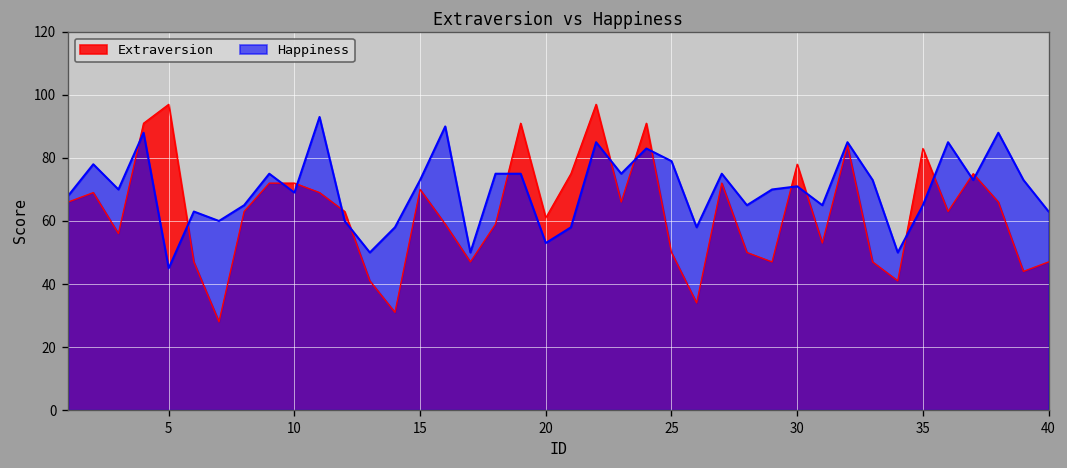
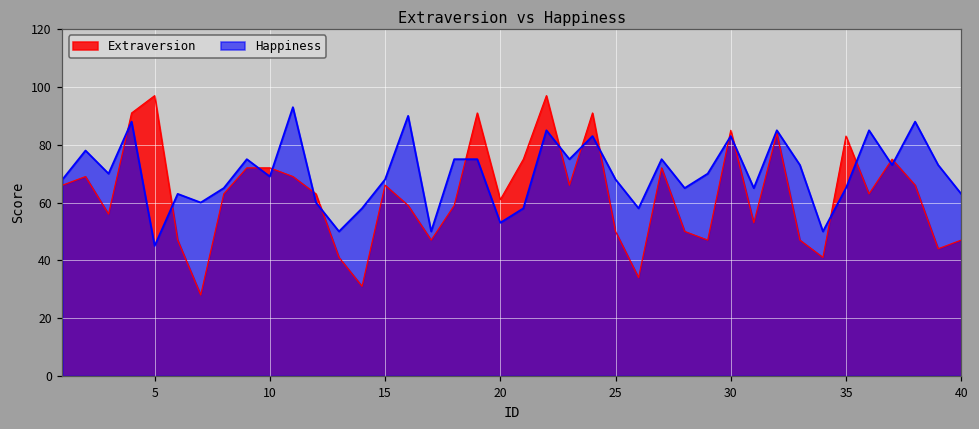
  {
    "Extraversion": {
      "5": 97,
      "10": 72,
-     "15": 70,
+     "15": 66,
      "20": 61,
      "25": 50,
-     "30": 78,
+     "30": 85,
      "35": 83,
      "40": 47
    },
    "Happiness": {
      "5": 45,
      "10": 69,
-     "15": 73,
+     "15": 68,
      "20": 53,
-     "25": 79,
-     "30": 71,
+     "25": 68,
+     "30": 83,
      "35": 65,
      "40": 63
    }
  }
